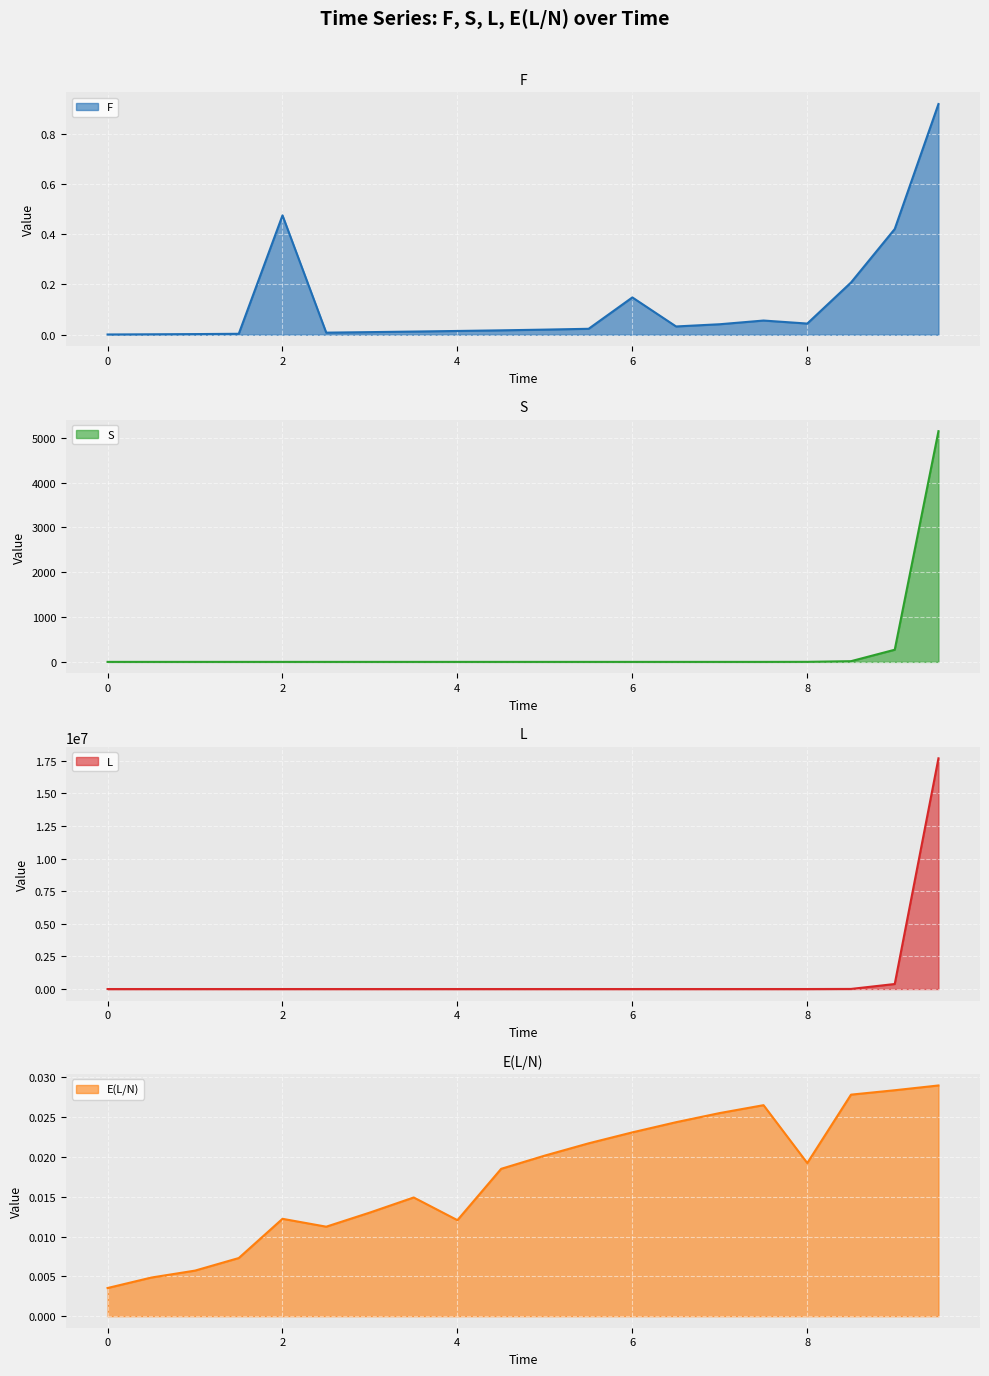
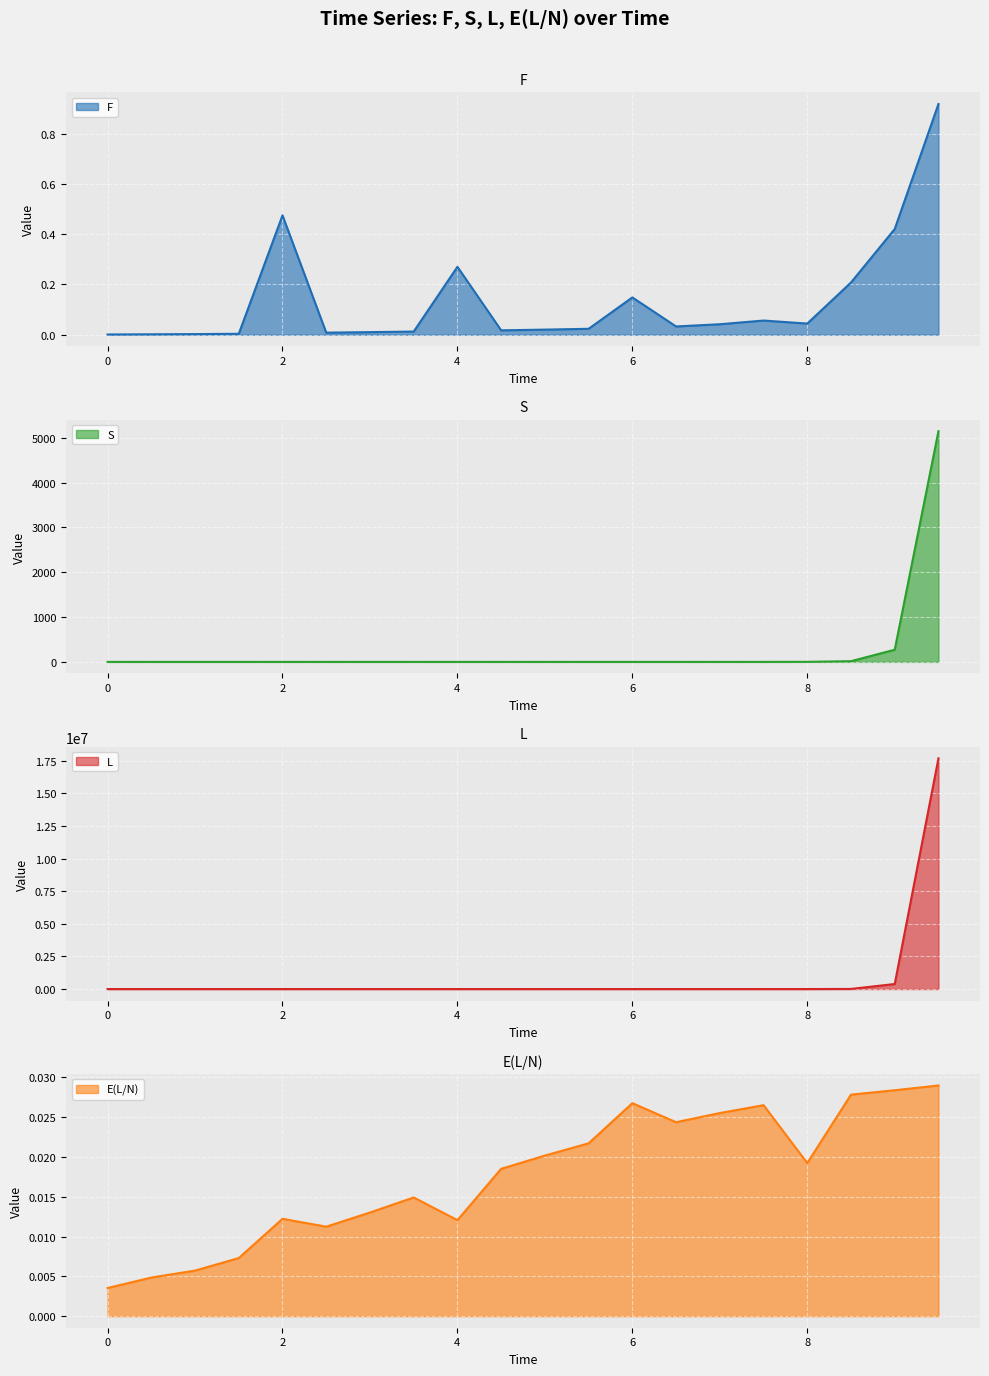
  {
    "F": {
      "0": 0.00,
      "2": 0.47,
-     "4": 0.01,
+     "4": 0.27,
      "6": 0.15,
      "8": 0.04
    },
    "S": {
      "0": 0,
      "2": 0,
      "4": 0,
      "6": 0,
      "8": 0
    },
    "L": {
      "0": 0,
      "2": 0,
      "4": 0,
      "6": 0,
      "8": 0
    },
    "E(L/N)": {
      "0": 0.004,
      "2": 0.012,
      "4": 0.012,
-     "6": 0.023,
+     "6": 0.027,
      "8": 0.019
    }
  }
